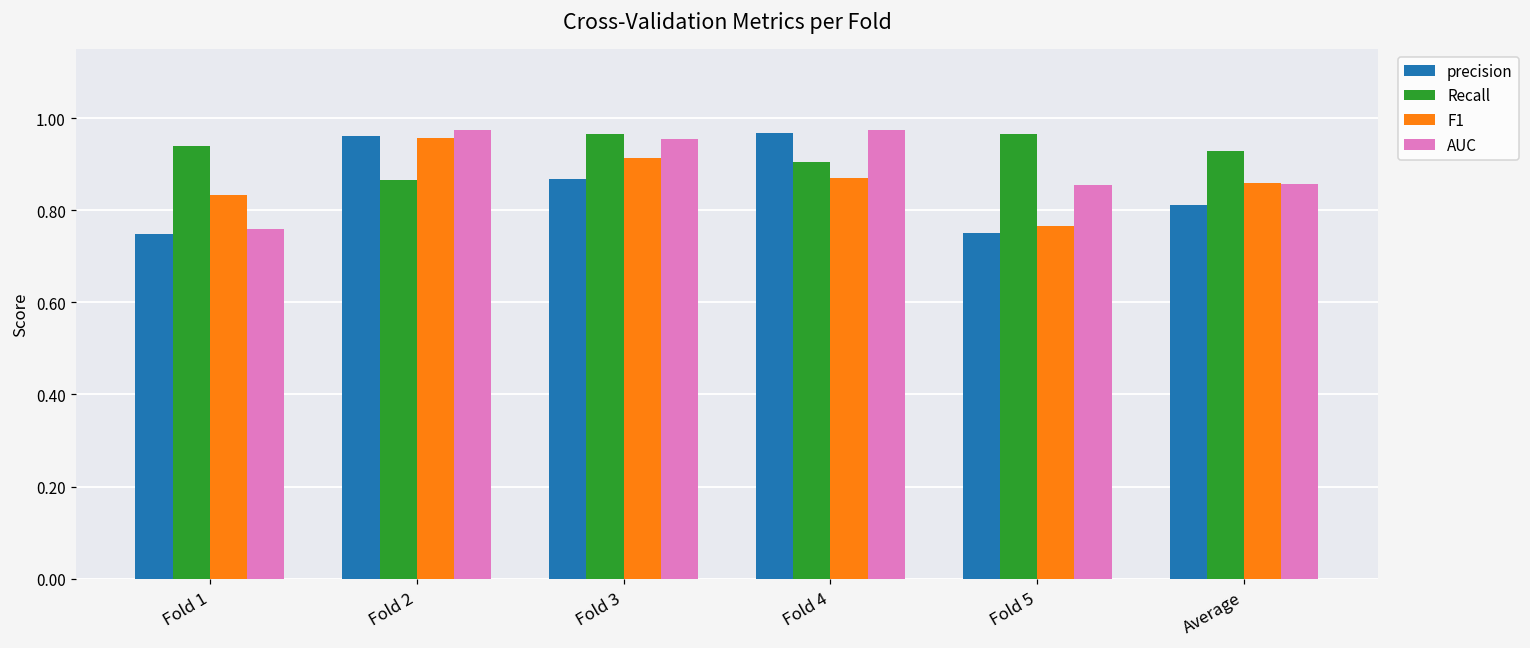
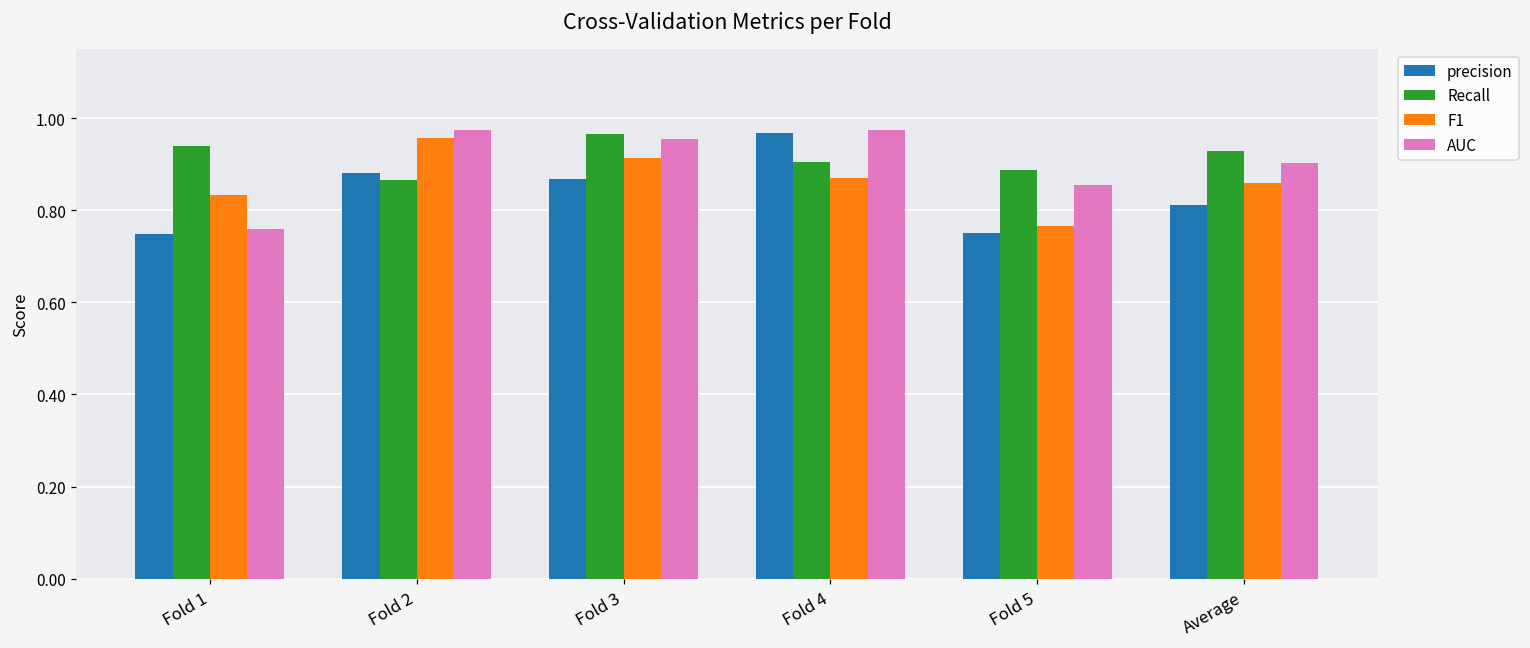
  {
    "precision": {
      "Fold 1": 0.75,
-     "Fold 2": 0.96,
+     "Fold 2": 0.88,
      "Fold 3": 0.87,
      "Fold 4": 0.97,
      "Fold 5": 0.75,
      "Average": 0.81
    },
    "Recall": {
      "Fold 1": 0.94,
      "Fold 2": 0.87,
      "Fold 3": 0.97,
      "Fold 4": 0.90,
-     "Fold 5": 0.97,
+     "Fold 5": 0.89,
      "Average": 0.93
    },
    "F1": {
      "Fold 1": 0.83,
      "Fold 2": 0.96,
      "Fold 3": 0.91,
      "Fold 4": 0.87,
      "Fold 5": 0.77,
      "Average": 0.86
    },
    "AUC": {
      "Fold 1": 0.76,
      "Fold 2": 0.98,
      "Fold 3": 0.95,
      "Fold 4": 0.97,
      "Fold 5": 0.85,
-     "Average": 0.86
+     "Average": 0.90
    }
  }
